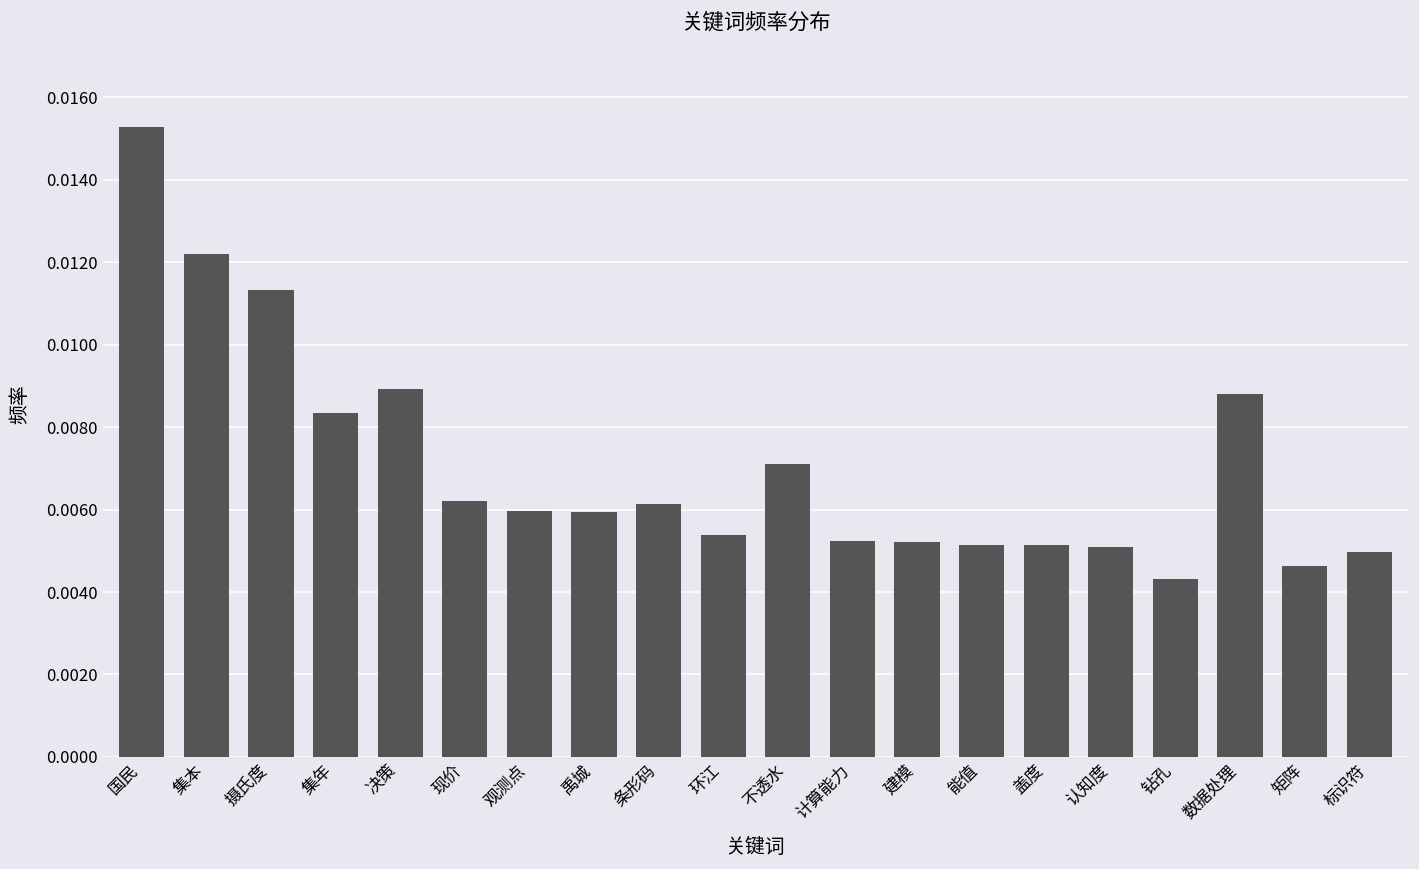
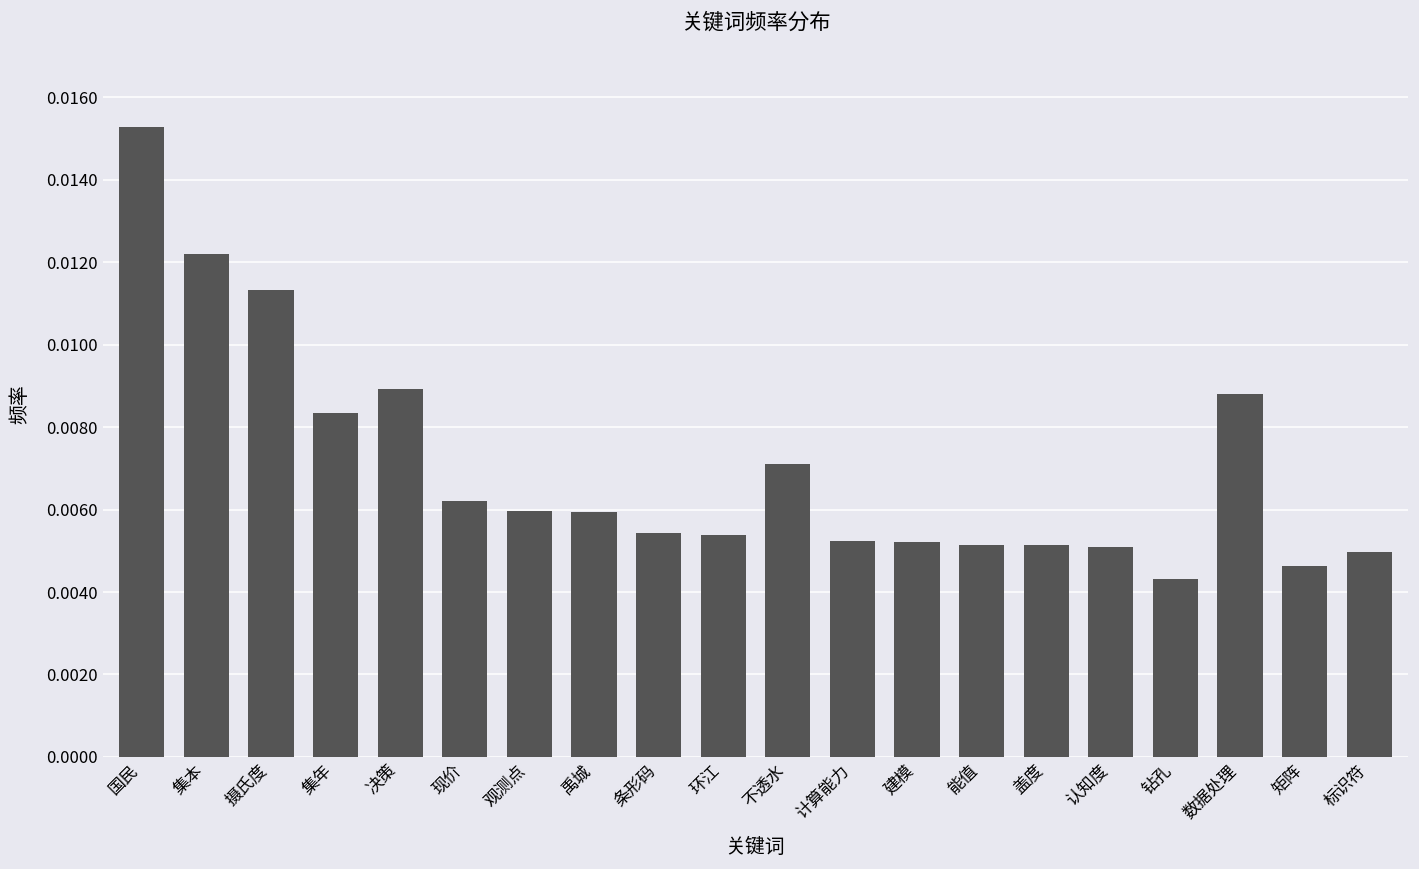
  {
    "国民": 0.0153,
    "集本": 0.0122,
    "摄氏度": 0.0113,
    "集年": 0.0083,
    "决策": 0.0089,
    "现价": 0.0062,
    "观测点": 0.0060,
    "禹城": 0.0059,
-   "条形码": 0.0061,
+   "条形码": 0.0054,
    "环江": 0.0054,
    "不透水": 0.0071,
    "计算能力": 0.0052,
    "建模": 0.0052,
    "能值": 0.0051,
    "盖度": 0.0051,
    "认知度": 0.0051,
    "钻孔": 0.0043,
    "数据处理": 0.0088,
    "矩阵": 0.0046,
    "标识符": 0.0050
  }
